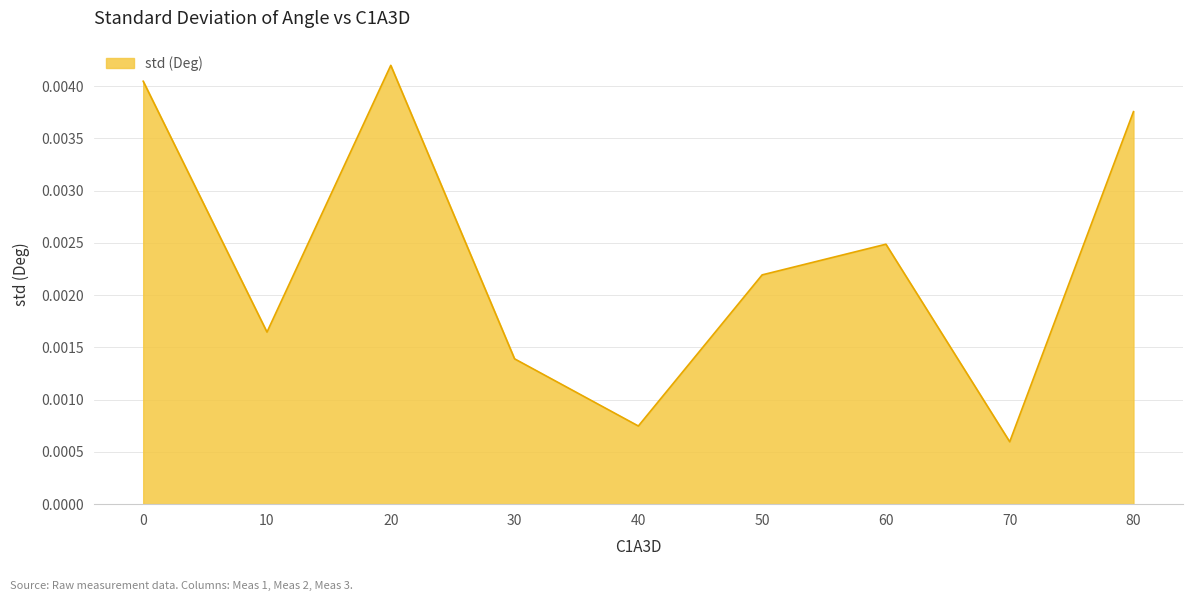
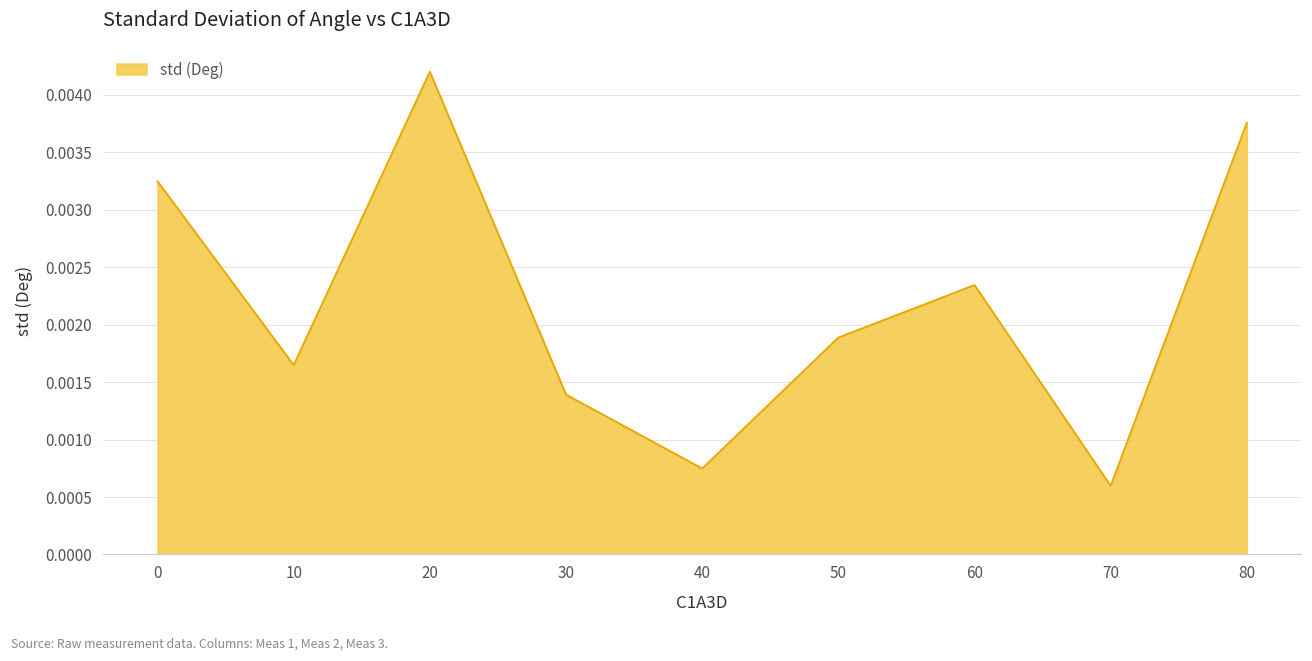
  {
-   "0": 0.00405,
+   "0": 0.00325,
    "10": 0.00165,
    "20": 0.00420,
    "30": 0.00139,
    "40": 0.00075,
-   "50": 0.00219,
-   "60": 0.00249,
+   "50": 0.00189,
+   "60": 0.00234,
    "70": 0.00060,
    "80": 0.00376
  }
